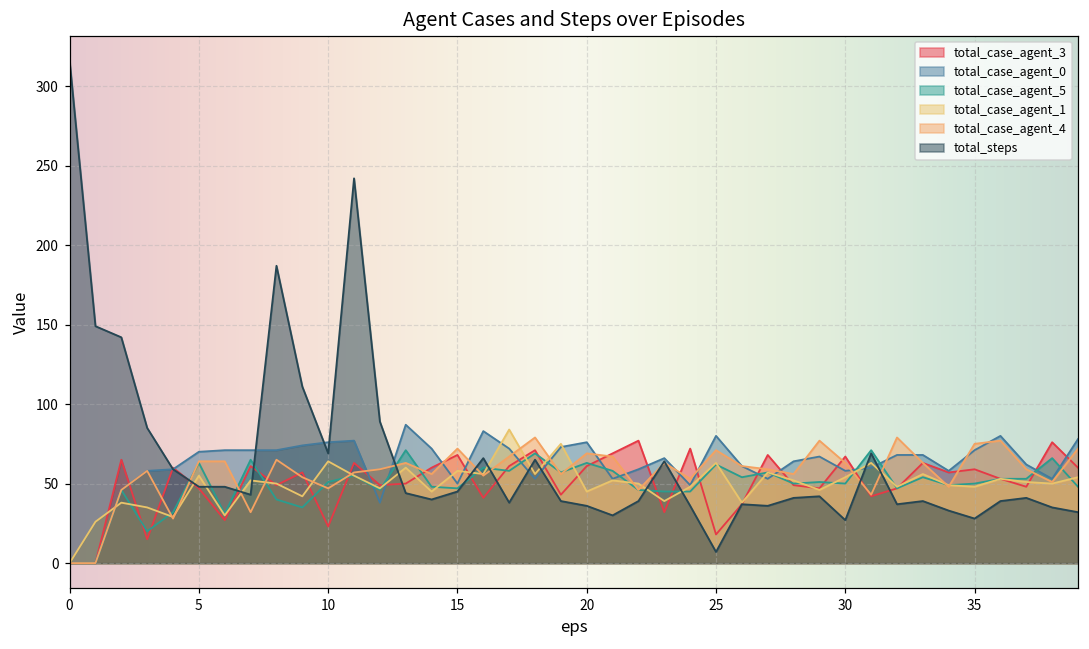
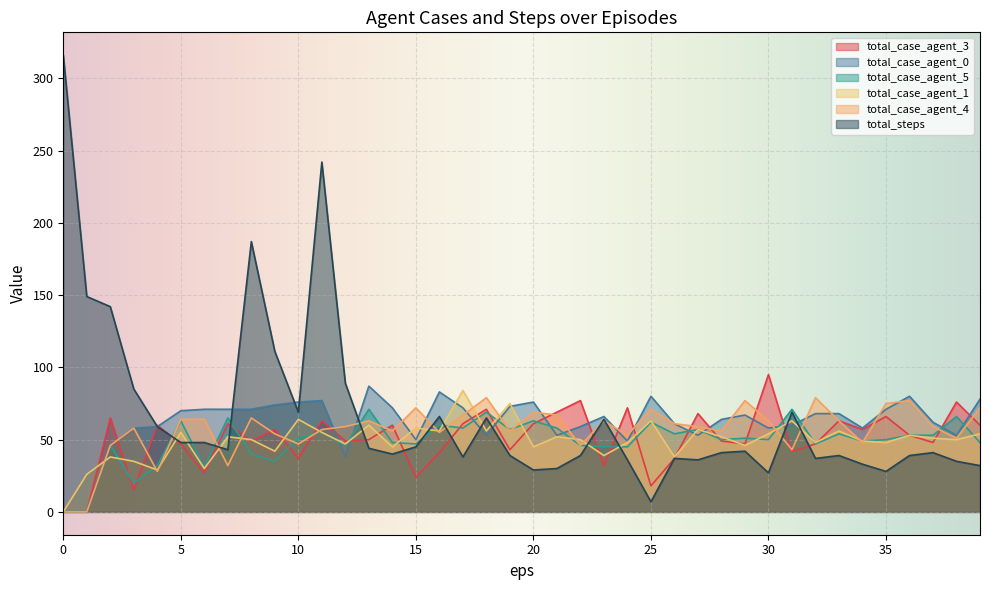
  {
    "total_case_agent_3": {
-     "10": 23,
-     "15": 68,
+     "10": 37,
+     "15": 24,
      "20": 61,
      "25": 18,
-     "30": 67,
-     "35": 59
+     "30": 95,
+     "35": 66
    },
    "total_steps": {
      "0": 316,
      "10": 69,
      "15": 45,
-     "20": 36,
+     "20": 29,
      "25": 7,
      "30": 27,
      "35": 28
    }
  }
